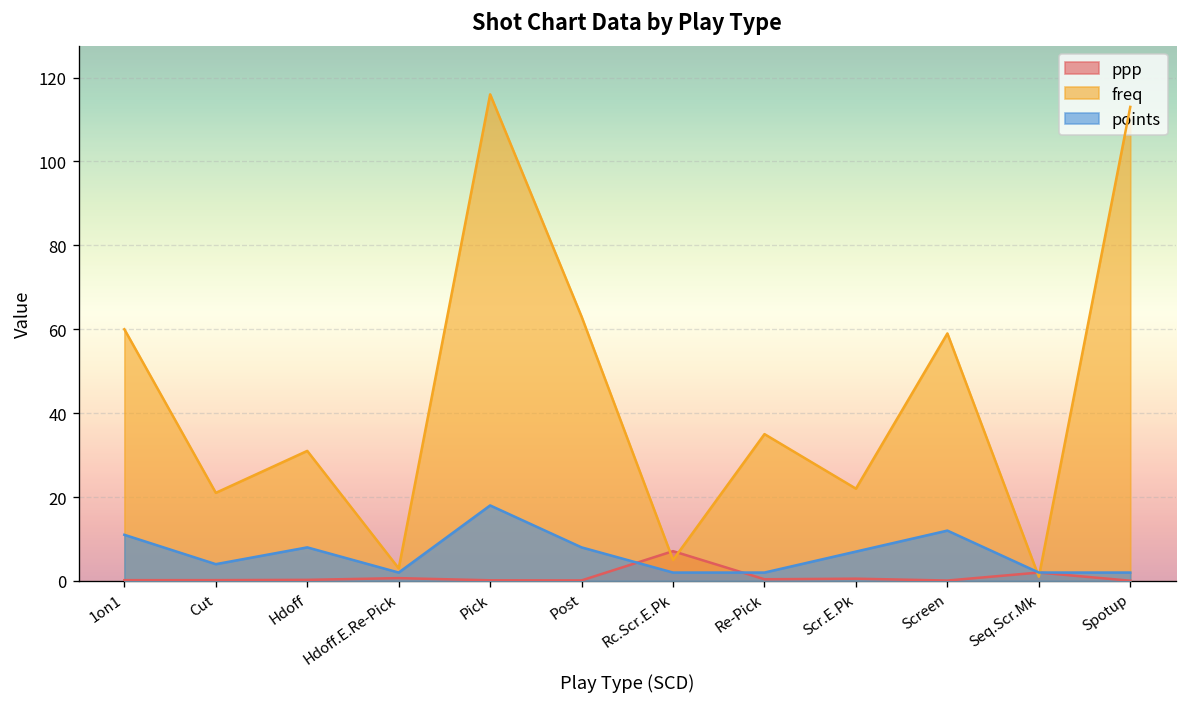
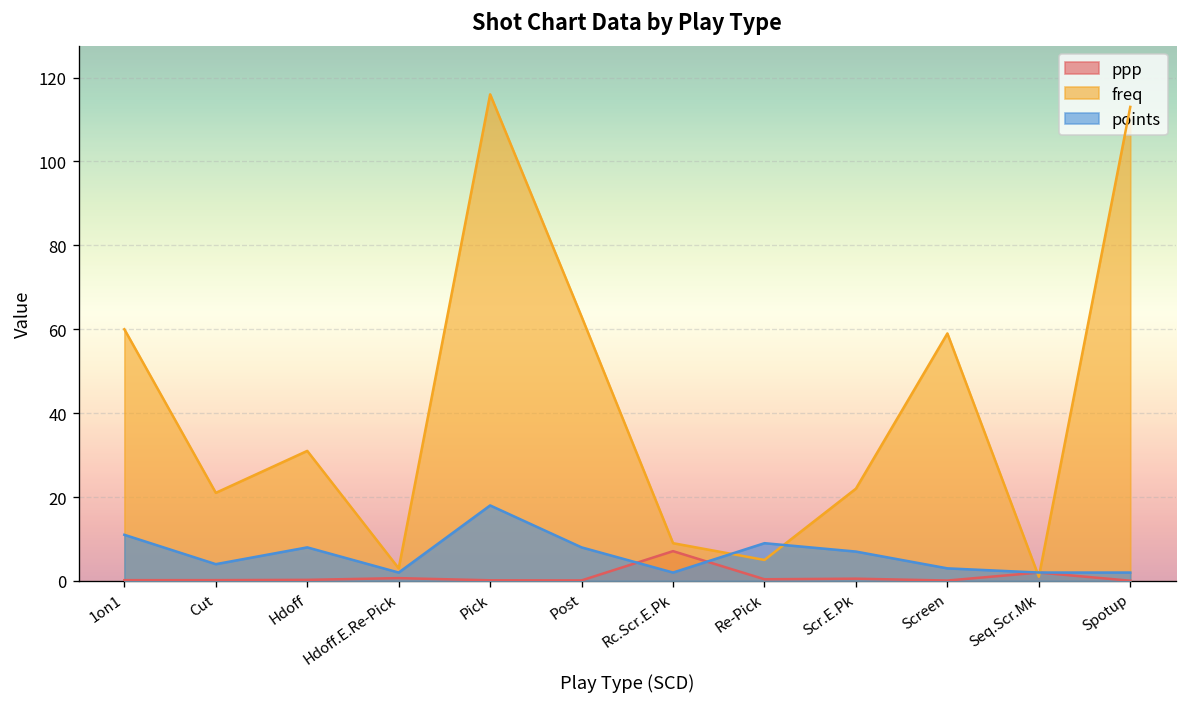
  {
    "ppp": {
      "1on1": 0,
      "Cut": 0,
      "Hdoff": 0,
      "Hdoff.E.Re-Pick": 1,
      "Pick": 0,
      "Post": 0,
      "Rc.Scr.E.Pk": 7,
      "Re-Pick": 0,
      "Scr.E.Pk": 1,
      "Screen": 0,
      "Spotup": 0
    },
    "freq": {
      "1on1": 60,
      "Cut": 21,
      "Hdoff": 31,
      "Hdoff.E.Re-Pick": 3,
      "Pick": 116,
      "Post": 63,
-     "Rc.Scr.E.Pk": 5,
-     "Re-Pick": 35,
+     "Rc.Scr.E.Pk": 9,
+     "Re-Pick": 5,
      "Scr.E.Pk": 22,
      "Screen": 59,
      "Seq.Scr.Mk": 1
    },
    "points": {
      "1on1": 11,
      "Cut": 4,
      "Hdoff": 8,
      "Hdoff.E.Re-Pick": 2,
      "Pick": 18,
      "Post": 8,
      "Rc.Scr.E.Pk": 2,
-     "Re-Pick": 2,
+     "Re-Pick": 9,
      "Scr.E.Pk": 7,
-     "Screen": 12,
+     "Screen": 3,
      "Spotup": 2
    }
  }
